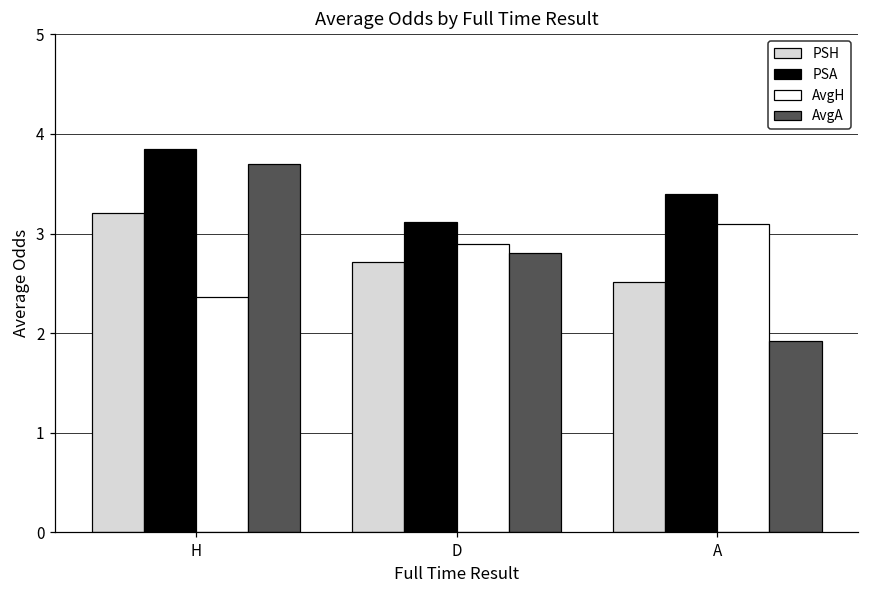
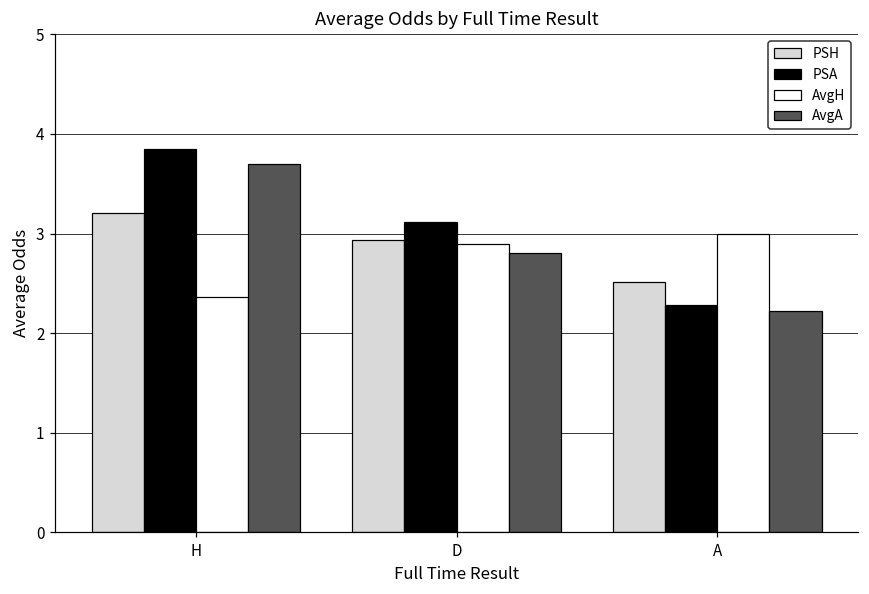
  {
    "PSH": {
      "H": 3.2,
-     "D": 2.7,
+     "D": 2.9,
      "A": 2.5
    },
    "PSA": {
      "H": 3.9,
      "D": 3.1,
-     "A": 3.4
+     "A": 2.3
    },
    "AvgH": {
      "H": 2.4,
      "D": 2.9,
-     "A": 3.1
+     "A": 3.0
    },
    "AvgA": {
      "H": 3.7,
      "D": 2.8,
-     "A": 1.9
+     "A": 2.2
    }
  }
